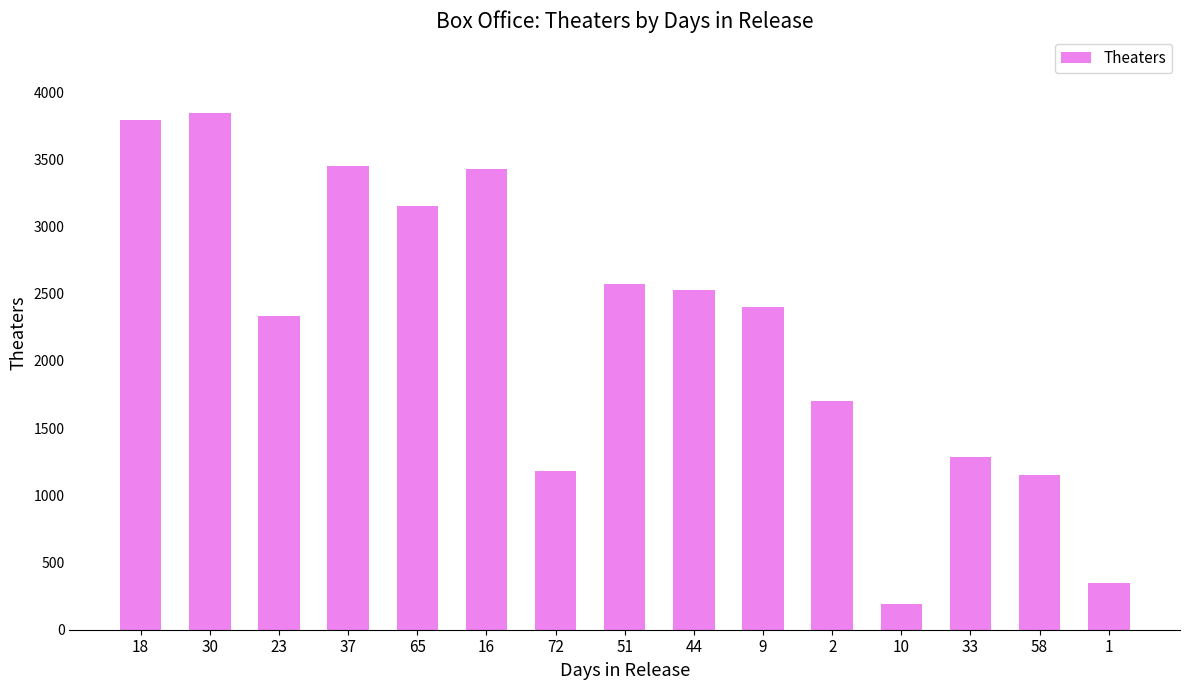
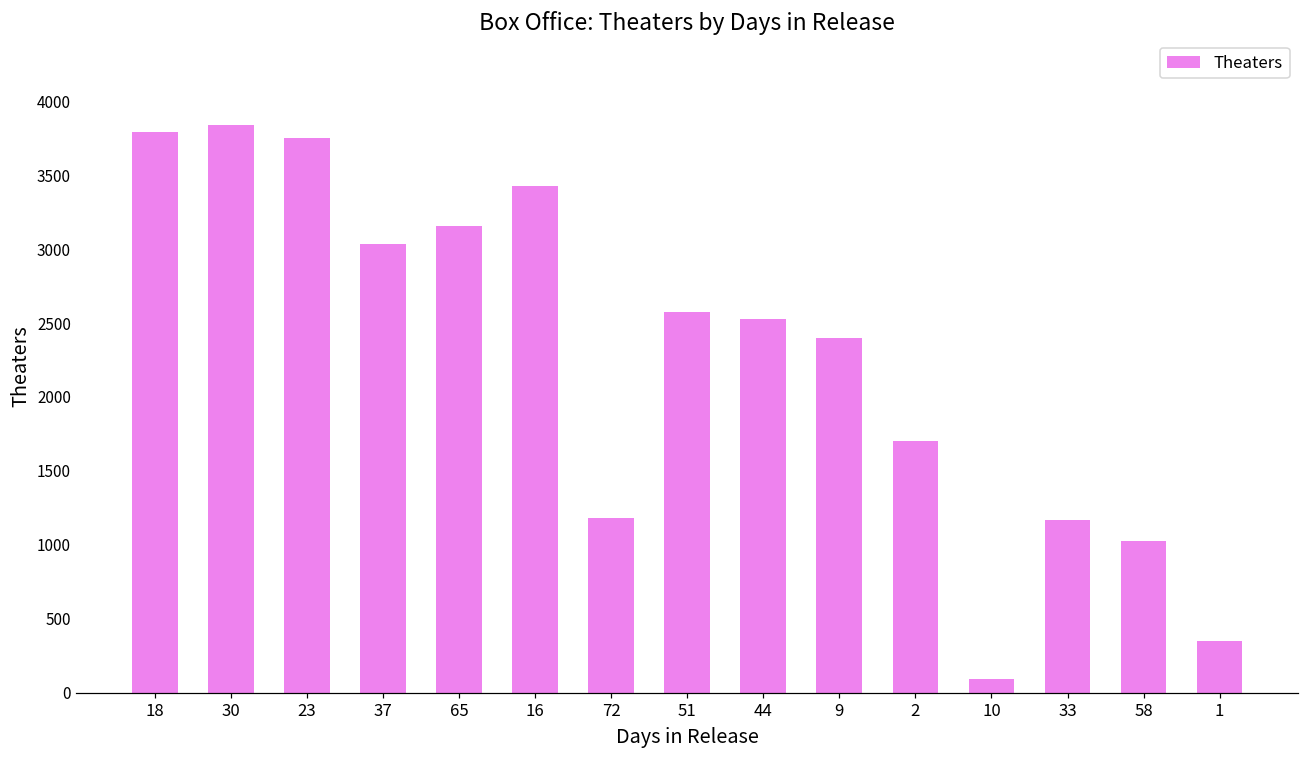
  {
    "18": 3800,
    "30": 3840,
-   "23": 2340,
-   "37": 3450,
+   "23": 3750,
+   "37": 3030,
    "65": 3150,
    "16": 3430,
    "72": 1180,
    "51": 2570,
    "44": 2530,
    "9": 2400,
    "2": 1700,
-   "10": 190,
-   "33": 1280,
-   "58": 1150,
+   "10": 90,
+   "33": 1170,
+   "58": 1030,
    "1": 350
  }
